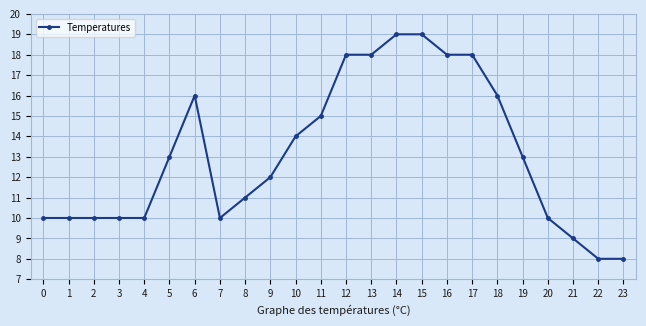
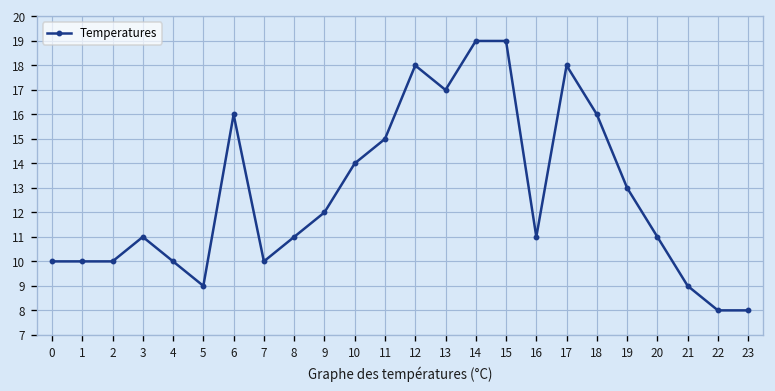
  {
    "0": 10,
    "1": 10,
    "2": 10,
-   "3": 10,
+   "3": 11,
    "4": 10,
-   "5": 13,
+   "5": 9,
    "6": 16,
    "7": 10,
    "8": 11,
    "9": 12,
    "10": 14,
    "11": 15,
    "12": 18,
-   "13": 18,
+   "13": 17,
    "14": 19,
    "15": 19,
-   "16": 18,
+   "16": 11,
    "17": 18,
    "18": 16,
    "19": 13,
-   "20": 10,
+   "20": 11,
    "21": 9,
    "22": 8,
    "23": 8
  }
